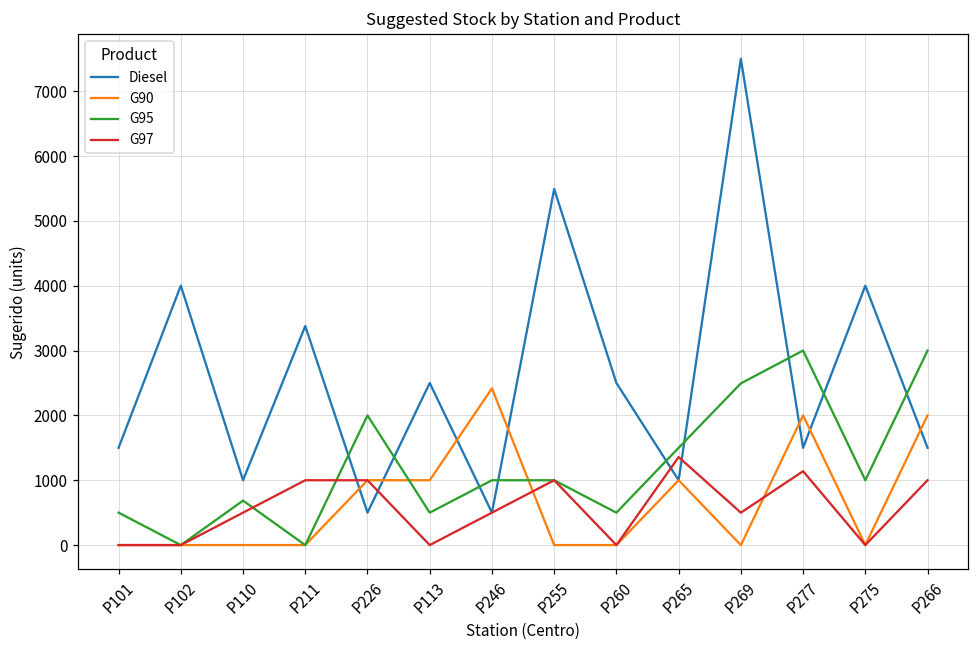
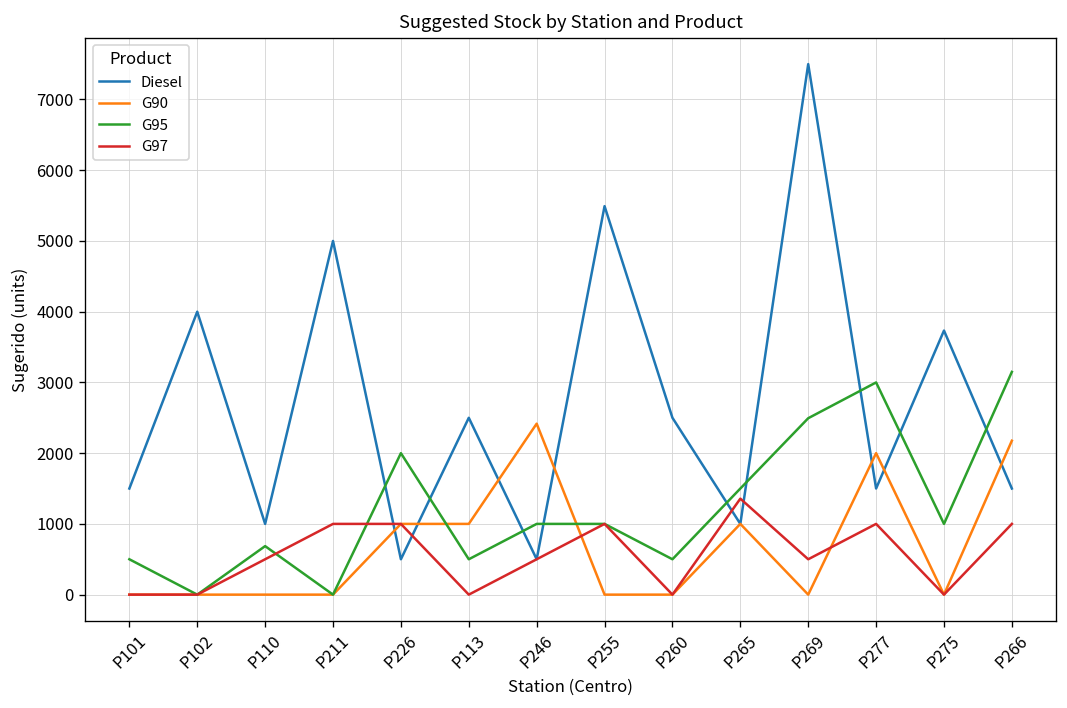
  {
    "Diesel": {
      "P101": 1500,
      "P102": 4000,
      "P110": 1000,
-     "P211": 3400,
+     "P211": 5000,
      "P226": 500,
      "P113": 2500,
      "P255": 5500,
      "P260": 2500,
      "P269": 7500,
      "P277": 1500,
-     "P275": 4000,
+     "P275": 3700,
      "P266": 1500
    },
    "G90": {
      "P110": 0,
      "P113": 1000,
      "P246": 2400,
      "P255": 0,
      "P269": 0,
      "P277": 2000,
-     "P266": 2000
+     "P266": 2200
    },
    "G95": {
      "P101": 500,
      "P110": 700,
      "P226": 2000,
      "P113": 500,
      "P246": 1000,
      "P260": 500,
      "P265": 1500,
      "P269": 2500,
      "P277": 3000,
      "P275": 1000,
-     "P266": 3000
+     "P266": 3100
    },
    "G97": {
      "P110": 500,
      "P211": 1000,
      "P113": 0,
      "P265": 1400,
      "P269": 500,
-     "P277": 1100,
+     "P277": 1000,
      "P266": 1000
    }
  }
